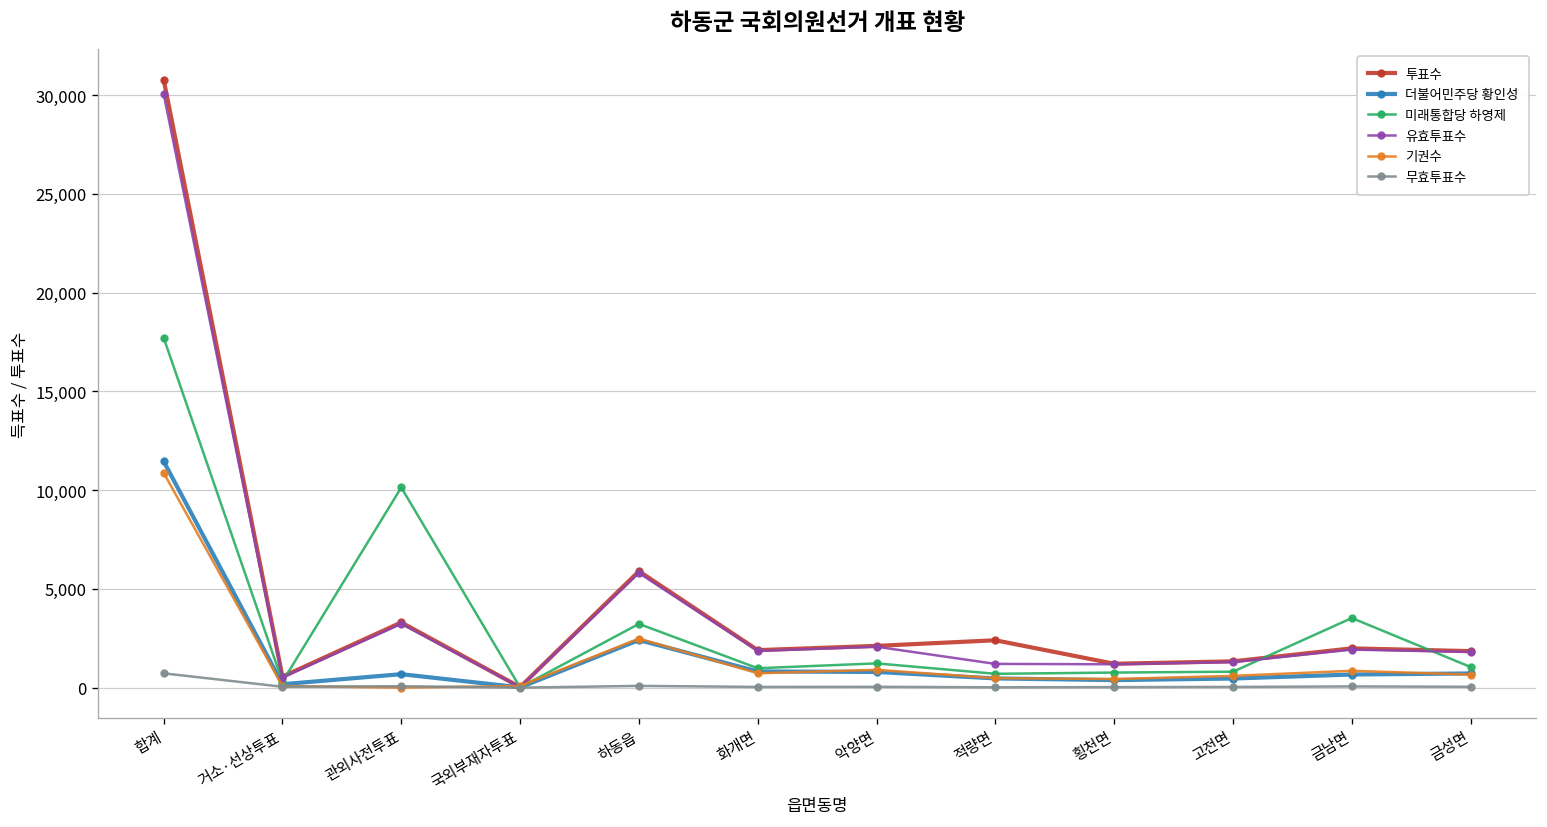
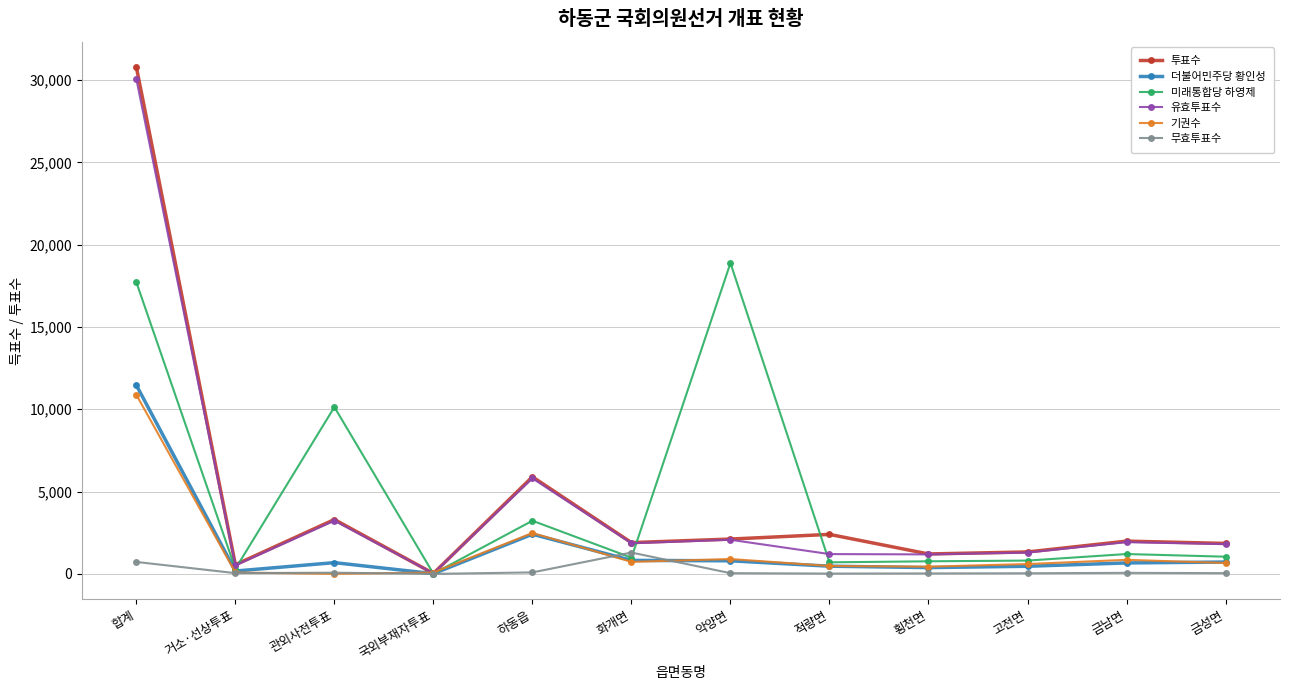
  {
    "투표수": {
      "합계": "30,800",
      "적량면": "2,400"
    },
    "더불어민주당 황인성": {
      "합계": "11,500",
      "관외사전투표": "700",
      "금남면": "700"
    },
    "미래통합당 하영제": {
      "합계": "17,700",
      "관외사전투표": "10,100",
      "하동읍": "3,200",
      "화개면": "1,000",
-     "악양면": "1,200",
+     "악양면": "18,900",
      "적량면": "700",
      "횡천면": "800",
      "고전면": "800",
-     "금남면": "3,500",
+     "금남면": "1,200",
      "금성면": "1,000"
    },
    "유효투표수": {
      "합계": "30,100",
      "적량면": "1,200"
    },
    "기권수": {
      "합계": "10,900",
      "금남면": "900"
    },
    "무효투표수": {
      "합계": "700",
      "하동읍": "100",
-     "화개면": "0",
+     "화개면": "1,300",
      "악양면": "0",
      "적량면": "0",
      "횡천면": "0",
      "고전면": "0",
      "금남면": "100",
      "금성면": "0"
    }
  }
